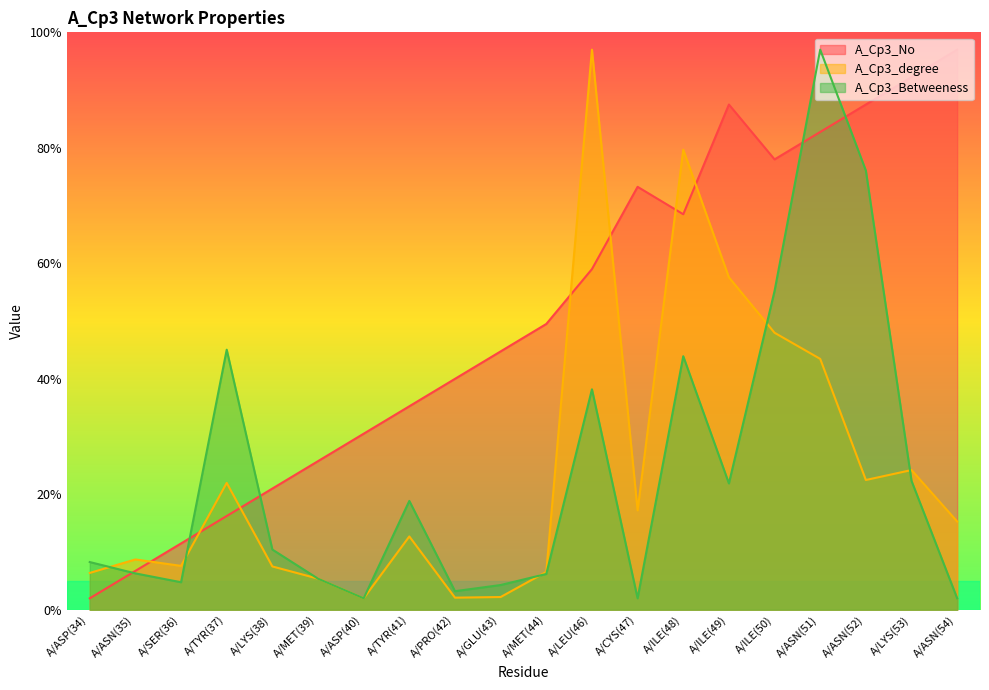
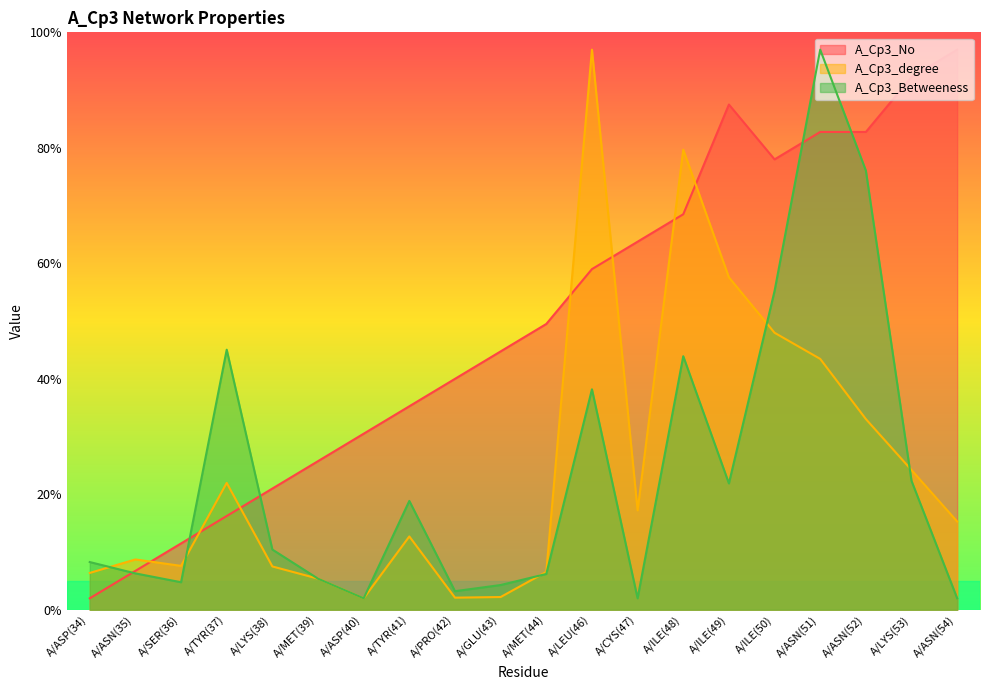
  {
    "A_Cp3_No": {
      "A/SER(36)": "12%",
      "A/TYR(37)": "16%",
      "A/LYS(38)": "21%",
      "A/MET(39)": "26%",
      "A/ASP(40)": "31%",
      "A/TYR(41)": "35%",
      "A/PRO(42)": "40%",
      "A/GLU(43)": "45%",
      "A/MET(44)": "50%",
      "A/LEU(46)": "59%",
-     "A/CYS(47)": "73%",
+     "A/CYS(47)": "64%",
      "A/ILE(48)": "69%",
      "A/ILE(49)": "88%",
      "A/ILE(50)": "78%",
      "A/ASN(51)": "83%",
-     "A/ASN(52)": "88%"
+     "A/ASN(52)": "83%"
    },
    "A_Cp3_degree": {
      "A/ASP(34)": "6%",
      "A/ASN(35)": "9%",
      "A/SER(36)": "8%",
      "A/TYR(37)": "22%",
      "A/LYS(38)": "8%",
      "A/TYR(41)": "13%",
      "A/LEU(46)": "97%",
      "A/CYS(47)": "17%",
      "A/ILE(48)": "80%",
      "A/ILE(49)": "58%",
      "A/ILE(50)": "48%",
      "A/ASN(51)": "43%",
-     "A/ASN(52)": "22%",
+     "A/ASN(52)": "33%",
      "A/LYS(53)": "24%",
      "A/ASN(54)": "15%"
    },
    "A_Cp3_Betweeness": {
      "A/ASP(34)": "8%",
      "A/TYR(37)": "45%",
      "A/LYS(38)": "10%",
      "A/TYR(41)": "19%",
      "A/LEU(46)": "38%",
      "A/ILE(48)": "44%",
      "A/ILE(49)": "22%",
      "A/ILE(50)": "55%",
      "A/ASN(52)": "76%",
      "A/LYS(53)": "22%"
    }
  }
